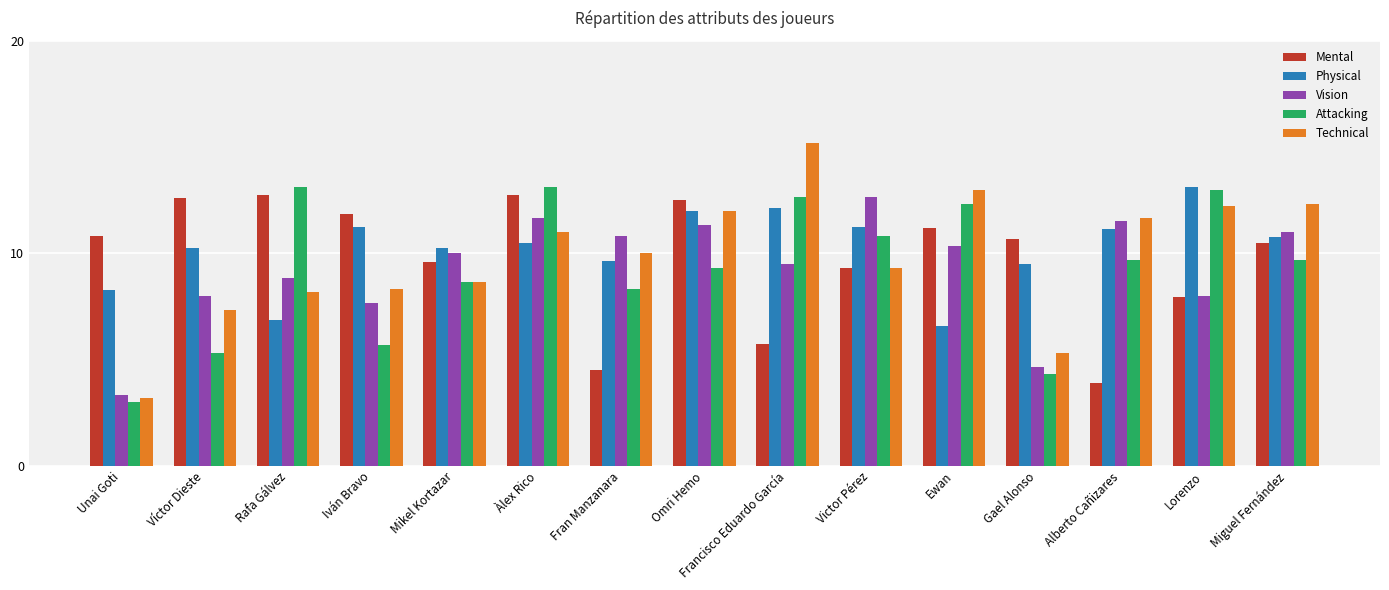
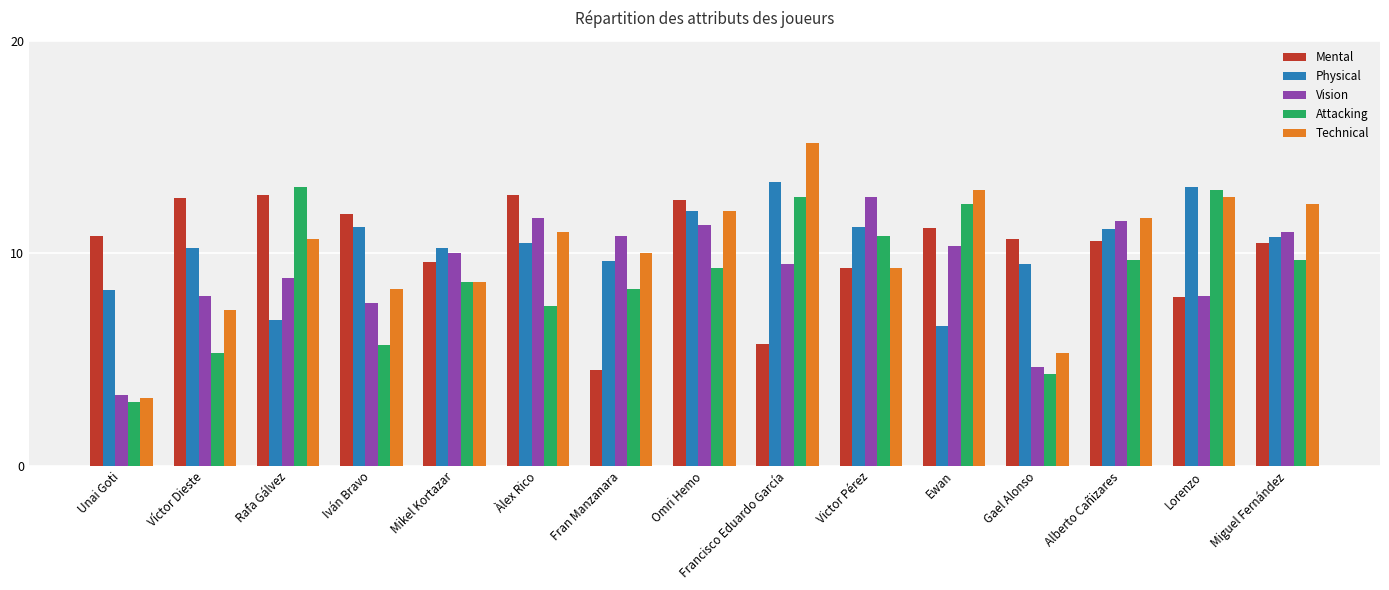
  {
    "Mental": {
      "Unai Goti": 10.8,
      "Víctor Dieste": 12.6,
      "Rafa Gálvez": 12.8,
      "Iván Bravo": 11.8,
      "Mikel Kortazar": 9.6,
      "Àlex Rico": 12.8,
      "Fran Manzanara": 4.5,
      "Omri Hemo": 12.5,
      "Francisco Eduardo García": 5.8,
      "Victor Pérez": 9.3,
      "Ewan": 11.2,
      "Gael Alonso": 10.7,
-     "Alberto Cañizares": 3.9,
+     "Alberto Cañizares": 10.6,
      "Lorenzo": 7.9,
      "Miguel Fernández": 10.5
    },
    "Physical": {
      "Unai Goti": 8.3,
      "Víctor Dieste": 10.3,
      "Rafa Gálvez": 6.9,
      "Iván Bravo": 11.3,
      "Mikel Kortazar": 10.3,
      "Àlex Rico": 10.5,
      "Fran Manzanara": 9.6,
      "Omri Hemo": 12.0,
-     "Francisco Eduardo García": 12.1,
+     "Francisco Eduardo García": 13.4,
      "Victor Pérez": 11.3,
      "Ewan": 6.6,
      "Gael Alonso": 9.5,
      "Alberto Cañizares": 11.1,
      "Lorenzo": 13.1,
      "Miguel Fernández": 10.8
    },
    "Vision": {
      "Unai Goti": 3.3,
      "Víctor Dieste": 8.0,
      "Rafa Gálvez": 8.8,
      "Iván Bravo": 7.7,
      "Mikel Kortazar": 10.0,
      "Àlex Rico": 11.7,
      "Fran Manzanara": 10.8,
      "Omri Hemo": 11.3,
      "Francisco Eduardo García": 9.5,
      "Victor Pérez": 12.7,
      "Ewan": 10.3,
      "Gael Alonso": 4.7,
      "Alberto Cañizares": 11.5,
      "Lorenzo": 8.0,
      "Miguel Fernández": 11.0
    },
    "Attacking": {
      "Unai Goti": 3.0,
      "Víctor Dieste": 5.3,
      "Rafa Gálvez": 13.1,
      "Iván Bravo": 5.7,
      "Mikel Kortazar": 8.7,
-     "Àlex Rico": 13.1,
+     "Àlex Rico": 7.5,
      "Fran Manzanara": 8.3,
      "Omri Hemo": 9.3,
      "Francisco Eduardo García": 12.7,
      "Victor Pérez": 10.8,
      "Ewan": 12.3,
      "Gael Alonso": 4.3,
      "Alberto Cañizares": 9.7,
      "Lorenzo": 13.0,
      "Miguel Fernández": 9.7
    },
    "Technical": {
      "Unai Goti": 3.2,
      "Víctor Dieste": 7.3,
-     "Rafa Gálvez": 8.2,
+     "Rafa Gálvez": 10.7,
      "Iván Bravo": 8.3,
      "Mikel Kortazar": 8.7,
      "Àlex Rico": 11.0,
      "Fran Manzanara": 10.0,
      "Omri Hemo": 12.0,
      "Francisco Eduardo García": 15.2,
      "Victor Pérez": 9.3,
      "Ewan": 13.0,
      "Gael Alonso": 5.3,
      "Alberto Cañizares": 11.7,
-     "Lorenzo": 12.2,
+     "Lorenzo": 12.7,
      "Miguel Fernández": 12.3
    }
  }
